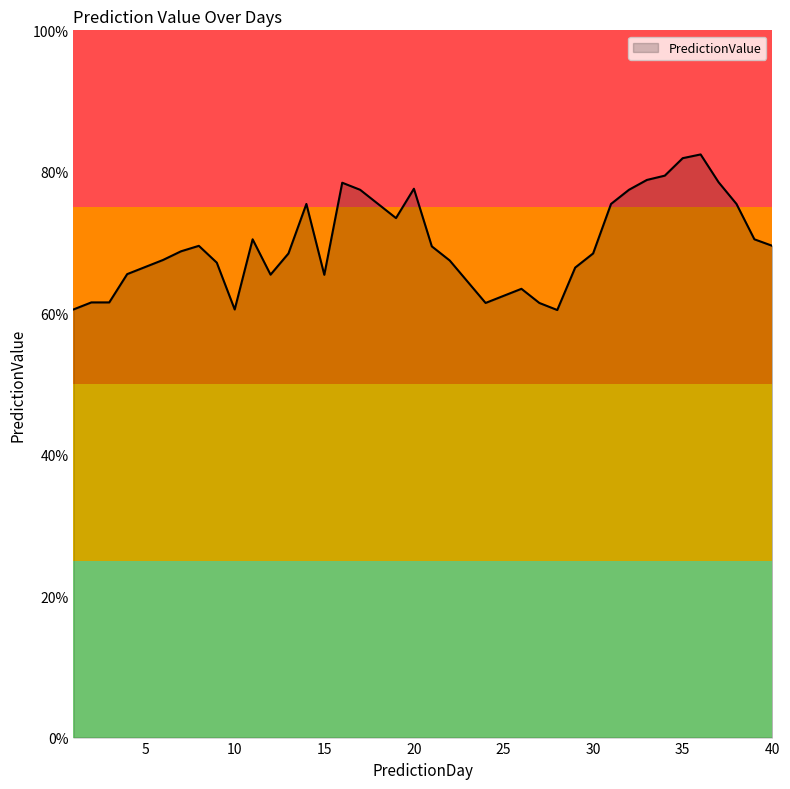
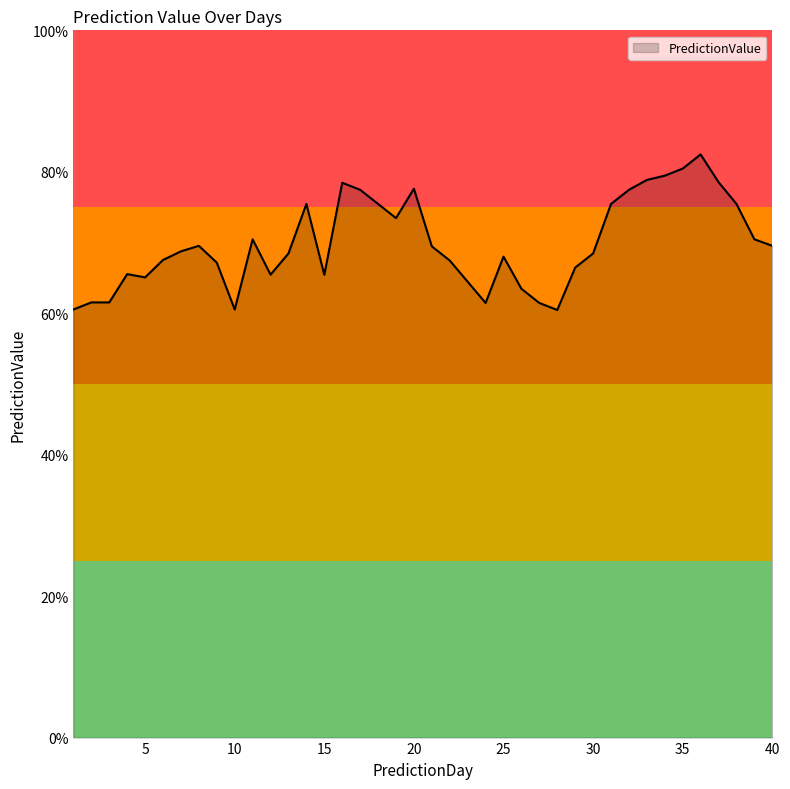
  {
-   "5": "67%",
+   "5": "65%",
    "10": "61%",
    "15": "65%",
    "20": "78%",
-   "25": "62%",
+   "25": "68%",
    "30": "68%",
-   "35": "82%",
+   "35": "80%",
    "40": "70%"
  }
